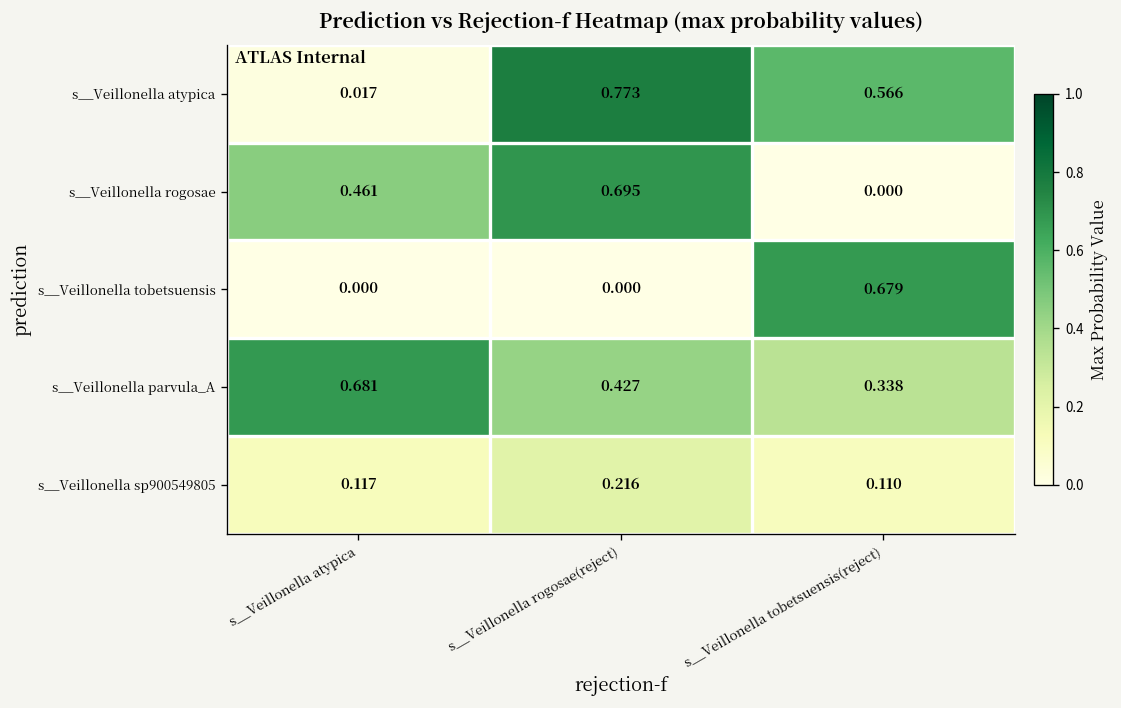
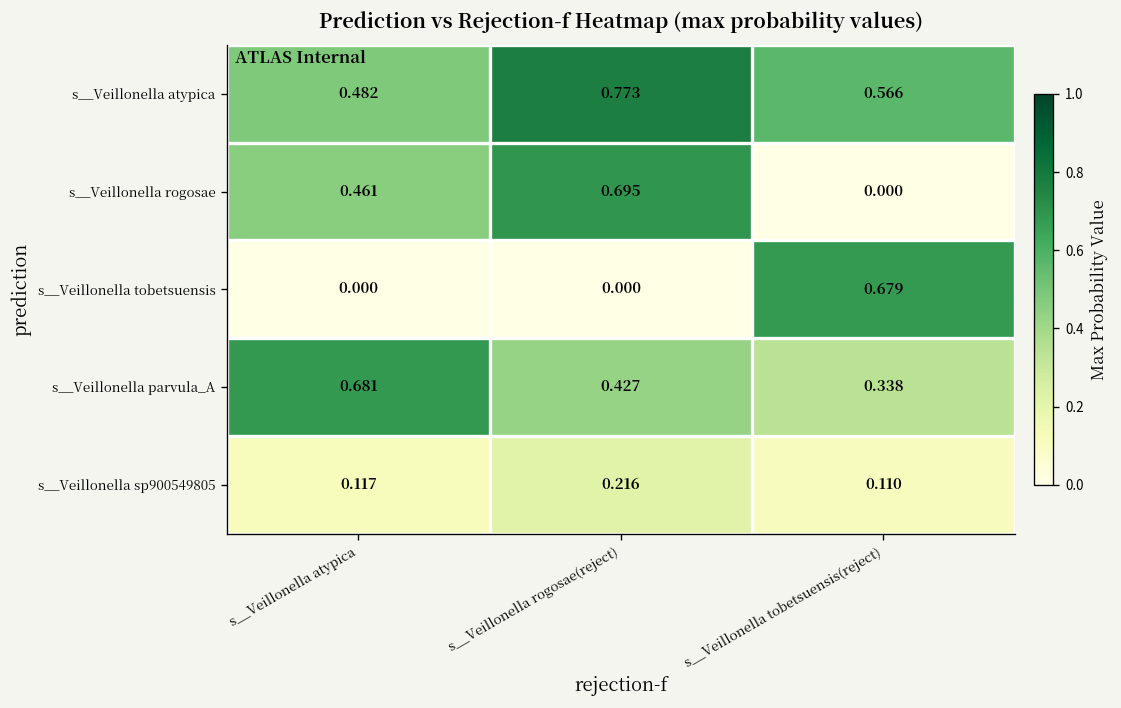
  {
    "s__Veillonella atypica": {
-     "s__Veillonella atypica": 0.017,
+     "s__Veillonella atypica": 0.482,
      "s__Veillonella rogosae(reject)": 0.773,
      "s__Veillonella tobetsuensis(reject)": 0.566
    },
    "s__Veillonella rogosae": {
      "s__Veillonella atypica": 0.461,
      "s__Veillonella rogosae(reject)": 0.695,
      "s__Veillonella tobetsuensis(reject)": 0.000
    },
    "s__Veillonella tobetsuensis": {
      "s__Veillonella atypica": 0.000,
      "s__Veillonella rogosae(reject)": 0.000,
      "s__Veillonella tobetsuensis(reject)": 0.679
    },
    "s__Veillonella parvula_A": {
      "s__Veillonella atypica": 0.681,
      "s__Veillonella rogosae(reject)": 0.427,
      "s__Veillonella tobetsuensis(reject)": 0.338
    },
    "s__Veillonella sp900549805": {
      "s__Veillonella atypica": 0.117,
      "s__Veillonella rogosae(reject)": 0.216,
      "s__Veillonella tobetsuensis(reject)": 0.110
    }
  }
